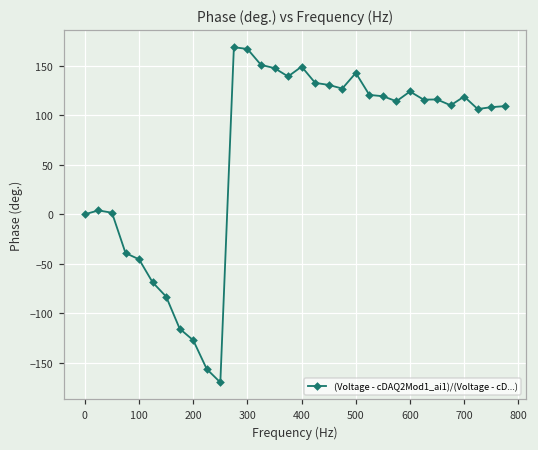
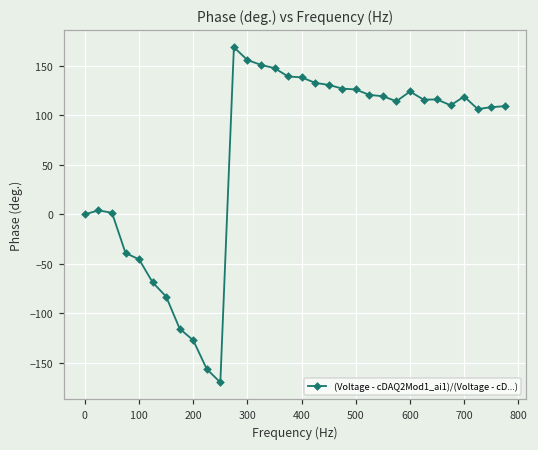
  {
    "0": 0,
    "100": -50,
    "200": -130,
-   "300": 170,
-   "400": 150,
-   "500": 140,
+   "300": 160,
+   "400": 140,
+   "500": 130,
    "600": 120,
    "700": 120
  }
